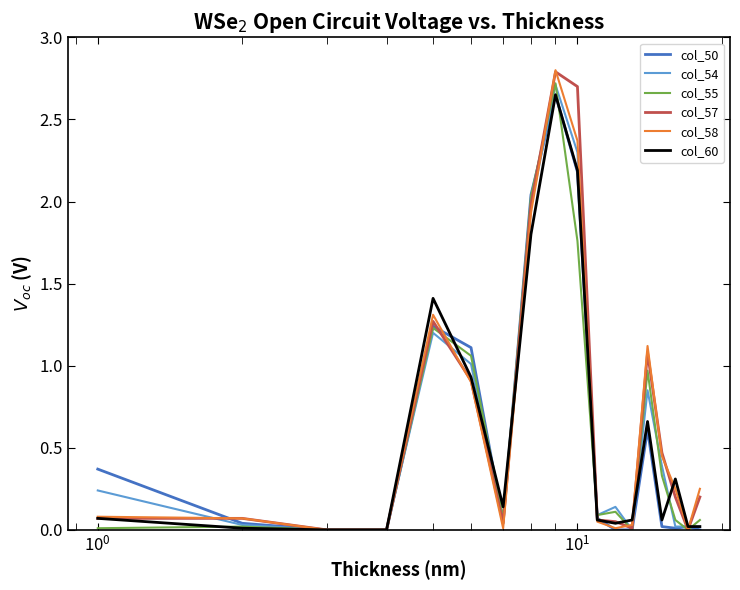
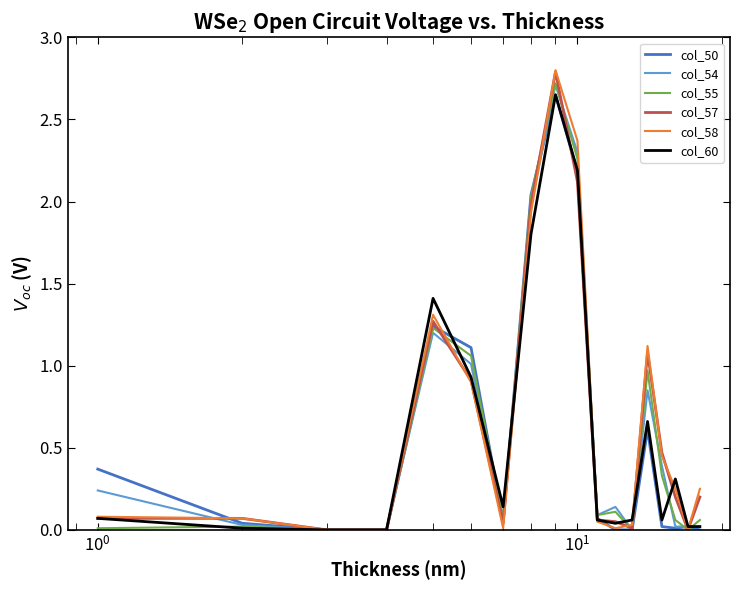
  {
    "col_55": {
      "10^0": 0.01,
-     "10^1": 1.76
+     "10^1": 2.26
    },
    "col_57": {
-     "10^1": 2.70
+     "10^1": 2.12
    },
    "col_58": {
      "10^1": 2.37
    }
  }
